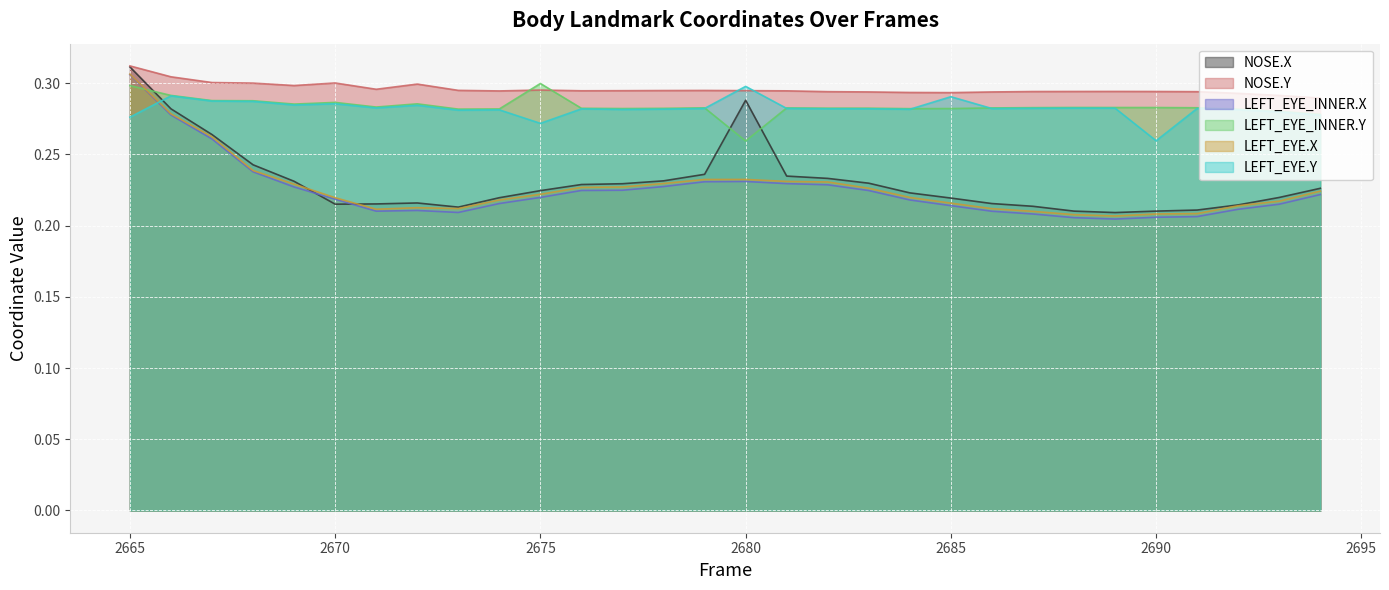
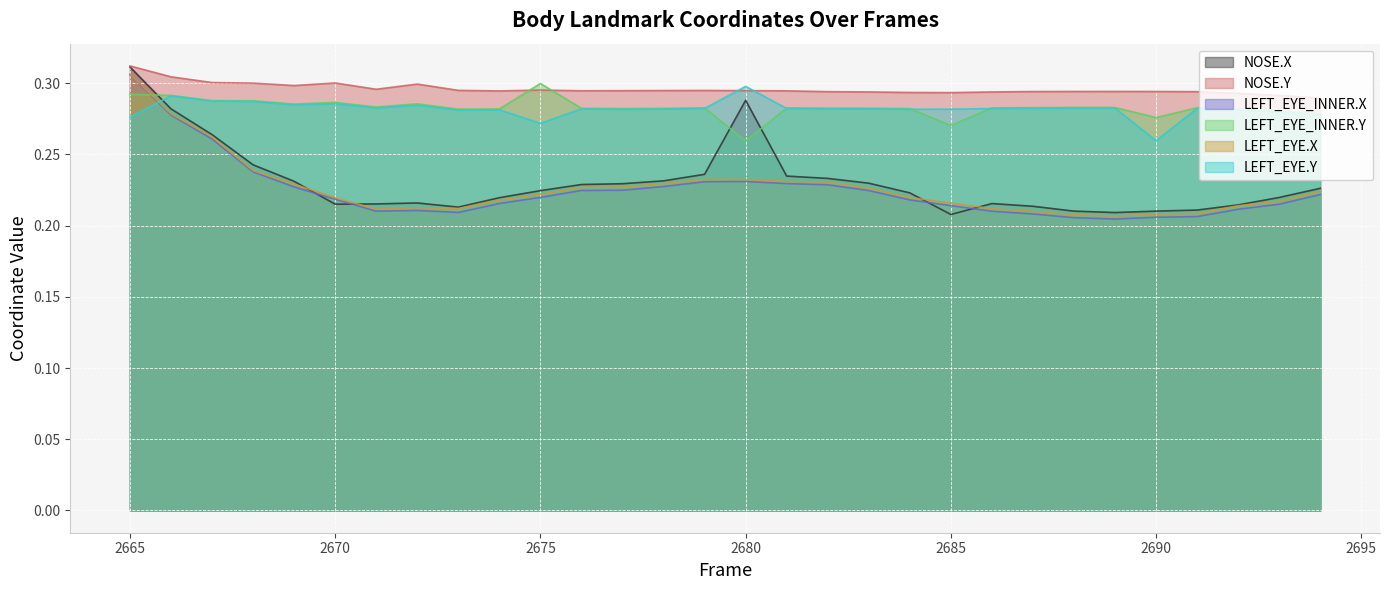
  {
    "NOSE.X": {
      "2670": 0.215,
      "2675": 0.225,
      "2680": 0.288,
-     "2685": 0.219,
+     "2685": 0.208,
      "2690": 0.210
    },
    "LEFT_EYE_INNER.X": {
      "2675": 0.220,
      "2690": 0.206
    },
    "LEFT_EYE_INNER.Y": {
-     "2665": 0.298,
+     "2665": 0.292,
      "2675": 0.300,
      "2680": 0.259,
-     "2685": 0.282,
-     "2690": 0.283
+     "2685": 0.270,
+     "2690": 0.276
    },
    "LEFT_EYE.Y": {
      "2665": 0.276,
      "2675": 0.272,
      "2680": 0.298,
-     "2685": 0.290,
+     "2685": 0.282,
      "2690": 0.260
    }
  }
